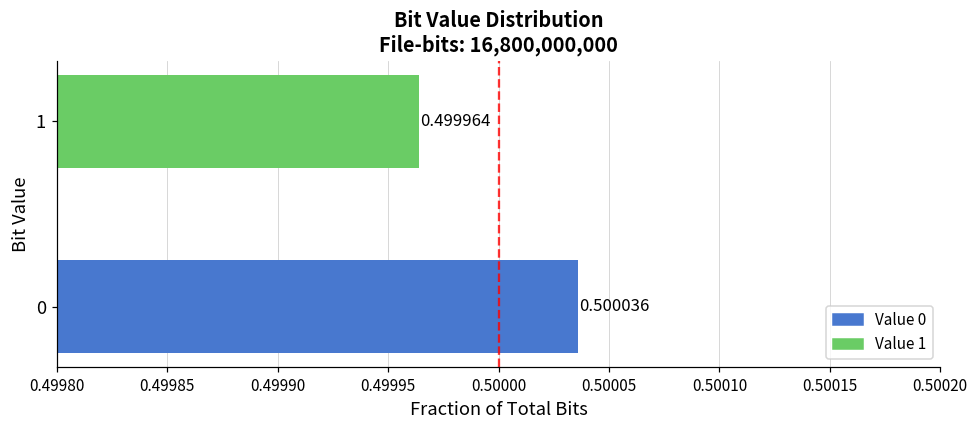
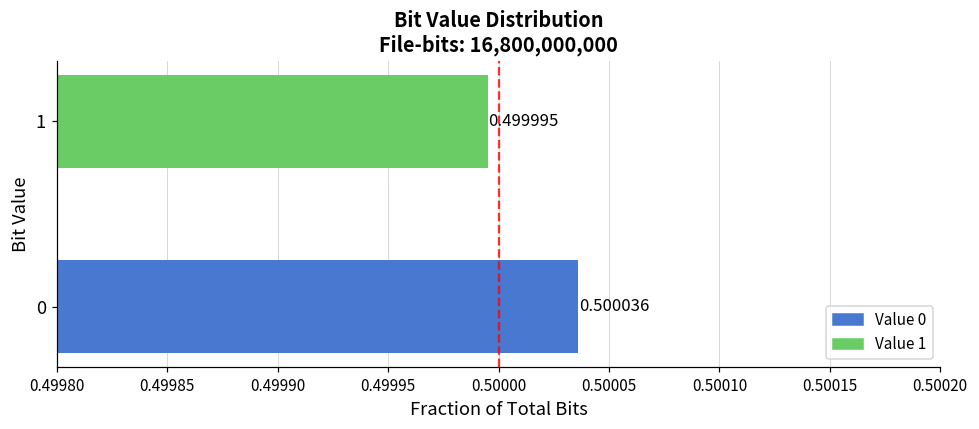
  {
-   "1": 0.499964,
+   "1": 0.499995,
    "0": 0.500036
  }
